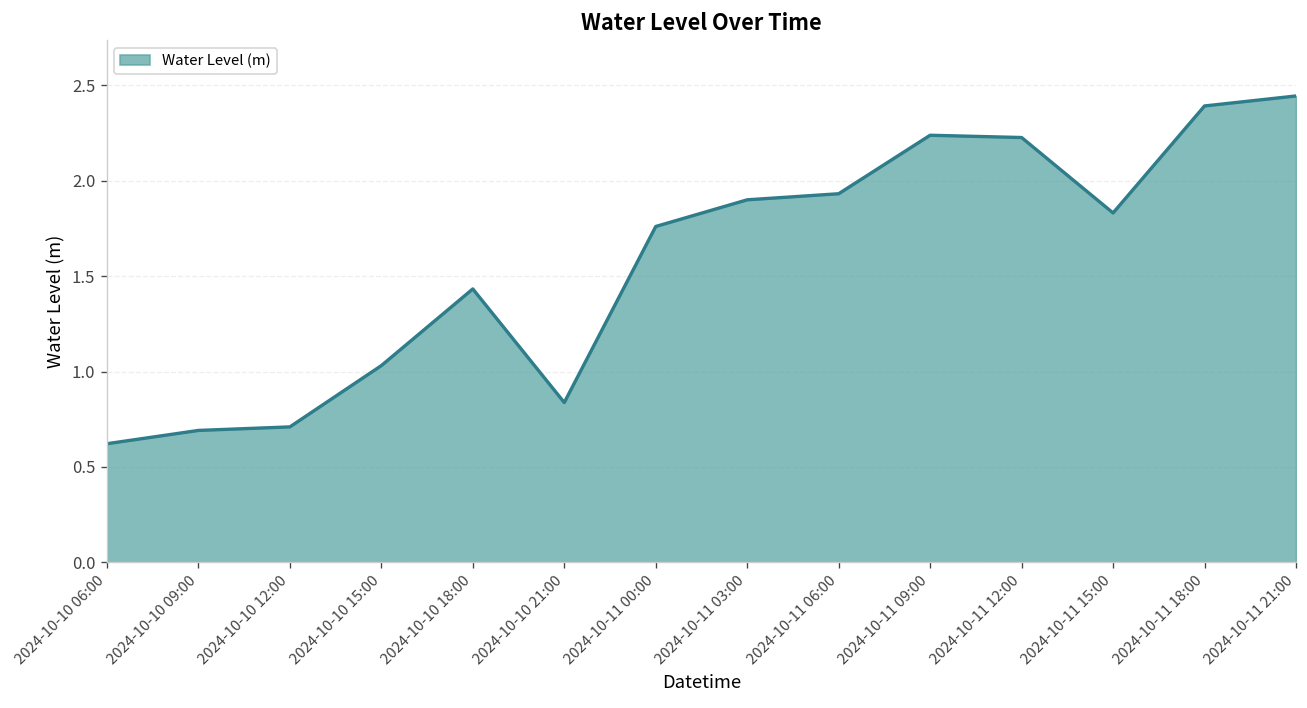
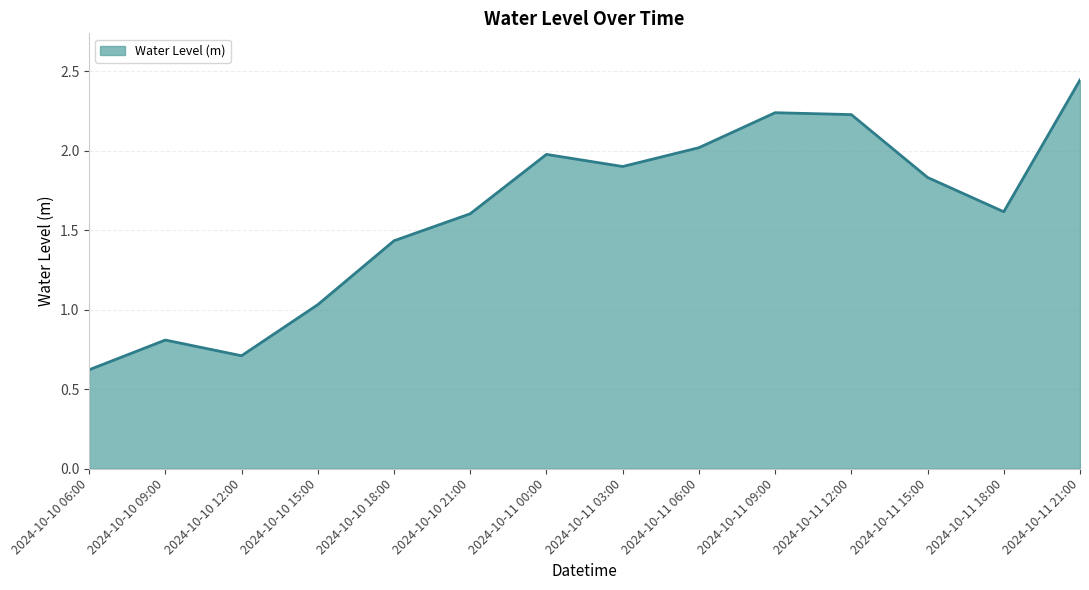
  {
    "2024-10-10 06:00": 0.62,
-   "2024-10-10 09:00": 0.69,
+   "2024-10-10 09:00": 0.81,
    "2024-10-10 12:00": 0.71,
    "2024-10-10 15:00": 1.03,
    "2024-10-10 18:00": 1.43,
-   "2024-10-10 21:00": 0.84,
-   "2024-10-11 00:00": 1.76,
+   "2024-10-10 21:00": 1.60,
+   "2024-10-11 00:00": 1.98,
    "2024-10-11 03:00": 1.90,
-   "2024-10-11 06:00": 1.93,
+   "2024-10-11 06:00": 2.02,
    "2024-10-11 09:00": 2.24,
    "2024-10-11 12:00": 2.23,
    "2024-10-11 15:00": 1.83,
-   "2024-10-11 18:00": 2.39,
+   "2024-10-11 18:00": 1.62,
    "2024-10-11 21:00": 2.44
  }
